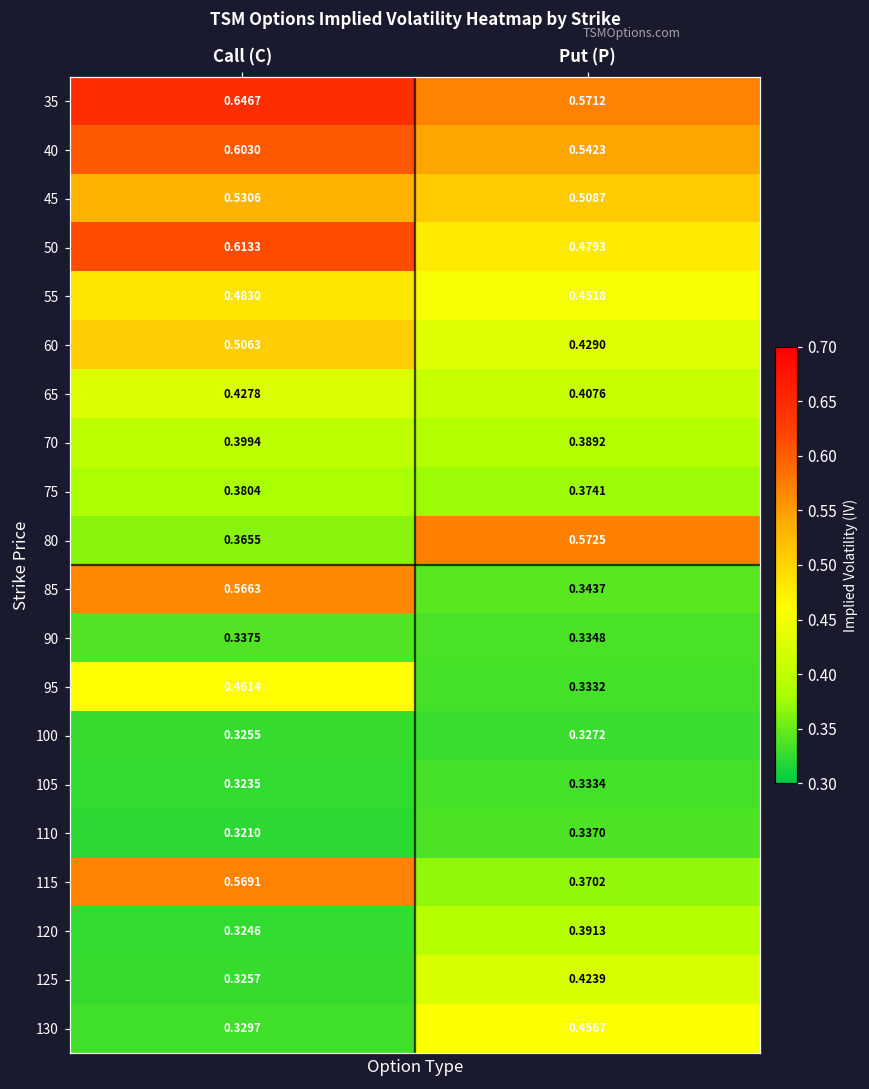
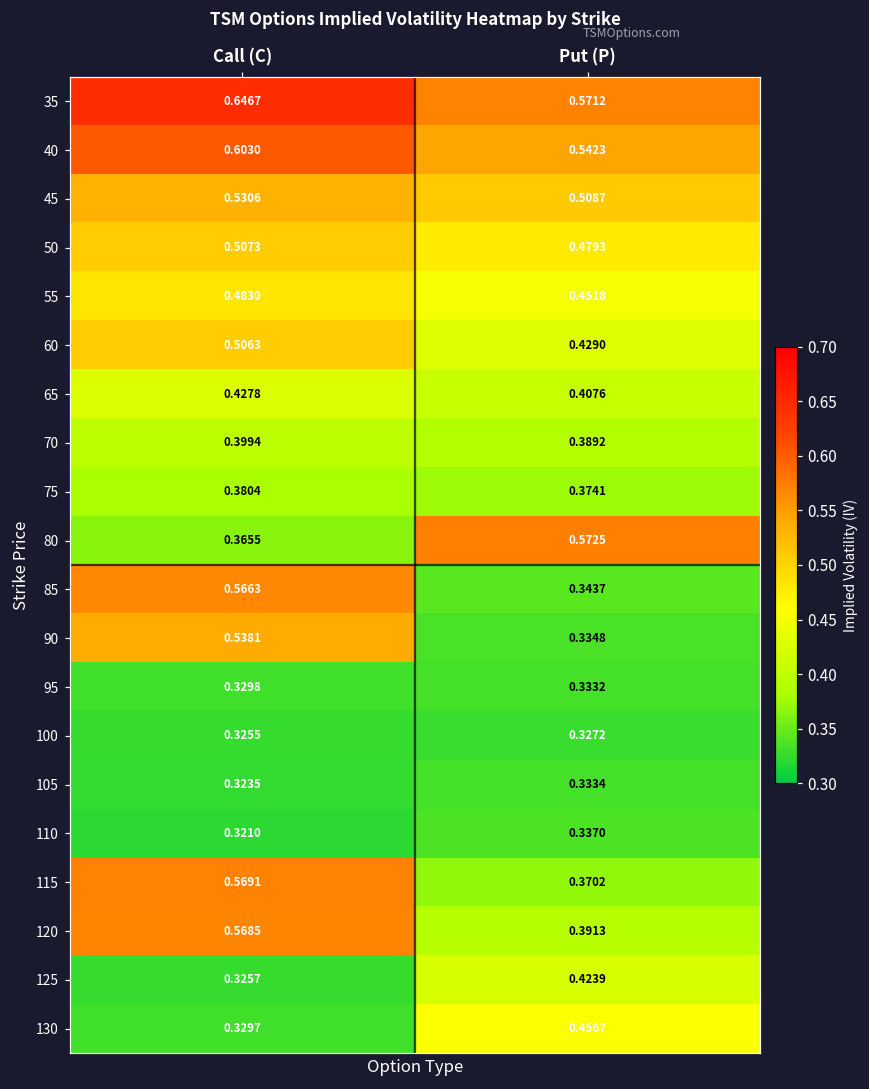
  {
    "35": {
      "Call (C)": 0.6467,
      "Put (P)": 0.5712
    },
    "40": {
      "Call (C)": 0.6030,
      "Put (P)": 0.5423
    },
    "45": {
      "Call (C)": 0.5306,
      "Put (P)": 0.5087
    },
    "50": {
-     "Call (C)": 0.6133,
+     "Call (C)": 0.5073,
      "Put (P)": 0.4793
    },
    "55": {
      "Call (C)": 0.4830,
      "Put (P)": 0.4518
    },
    "60": {
      "Call (C)": 0.5063,
      "Put (P)": 0.4290
    },
    "65": {
      "Call (C)": 0.4278,
      "Put (P)": 0.4076
    },
    "70": {
      "Call (C)": 0.3994,
      "Put (P)": 0.3892
    },
    "75": {
      "Call (C)": 0.3804,
      "Put (P)": 0.3741
    },
    "80": {
      "Call (C)": 0.3655,
      "Put (P)": 0.5725
    },
    "85": {
      "Call (C)": 0.5663,
      "Put (P)": 0.3437
    },
    "90": {
-     "Call (C)": 0.3375,
+     "Call (C)": 0.5381,
      "Put (P)": 0.3348
    },
    "95": {
-     "Call (C)": 0.4614,
+     "Call (C)": 0.3298,
      "Put (P)": 0.3332
    },
    "100": {
      "Call (C)": 0.3255,
      "Put (P)": 0.3272
    },
    "105": {
      "Call (C)": 0.3235,
      "Put (P)": 0.3334
    },
    "110": {
      "Call (C)": 0.3210,
      "Put (P)": 0.3370
    },
    "115": {
      "Call (C)": 0.5691,
      "Put (P)": 0.3702
    },
    "120": {
-     "Call (C)": 0.3246,
+     "Call (C)": 0.5685,
      "Put (P)": 0.3913
    },
    "125": {
      "Call (C)": 0.3257,
      "Put (P)": 0.4239
    },
    "130": {
      "Call (C)": 0.3297,
      "Put (P)": 0.4567
    }
  }
